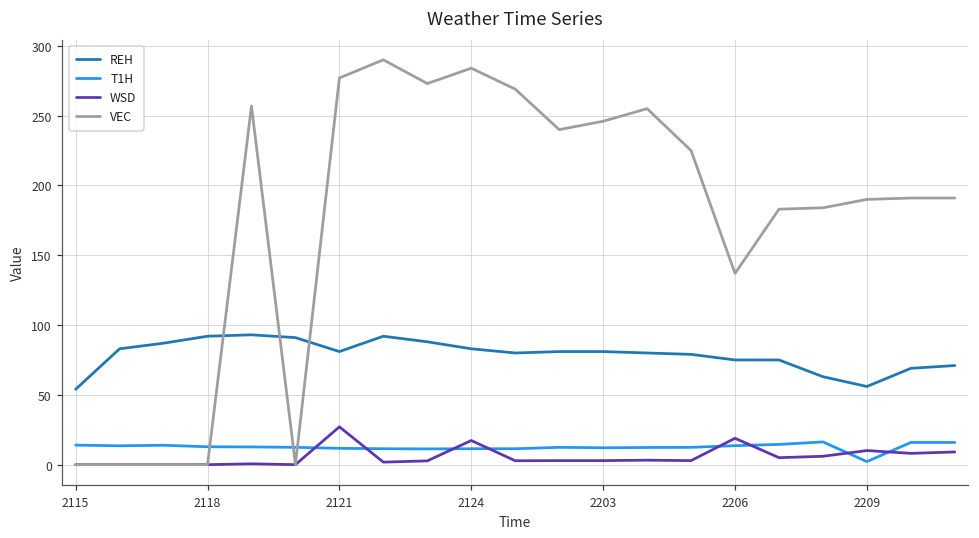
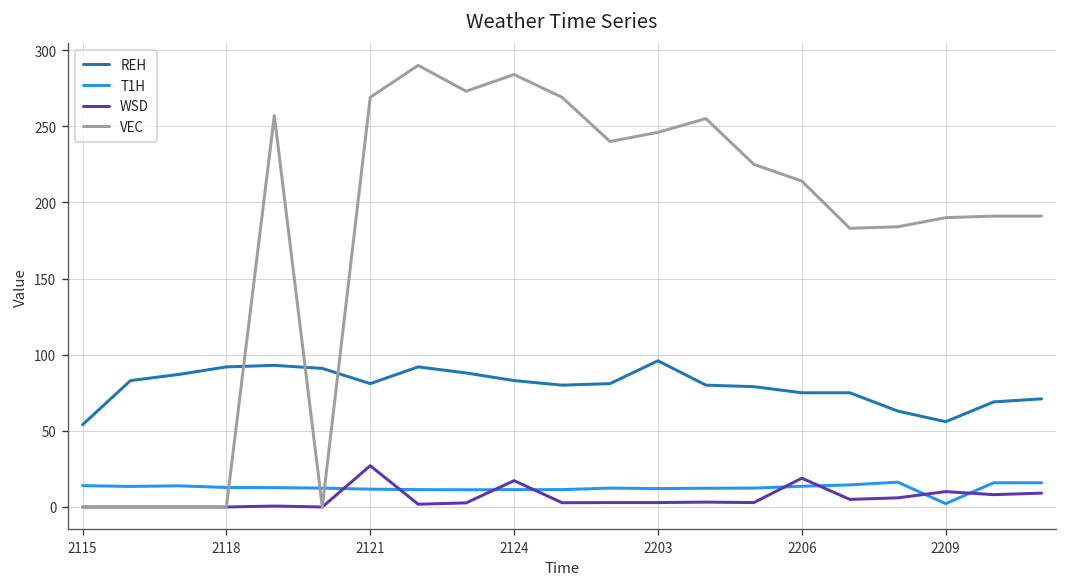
  {
    "REH": {
      "2115": 54,
      "2118": 92,
      "2121": 81,
      "2124": 83,
-     "2203": 81,
+     "2203": 96,
      "2206": 75,
      "2209": 56
    },
    "T1H": {
      "2115": 14,
      "2118": 13,
      "2121": 12,
      "2124": 11,
      "2203": 12,
      "2206": 14,
      "2209": 2
    },
    "WSD": {
      "2121": 27,
      "2124": 17,
      "2203": 3,
      "2206": 19,
      "2209": 10
    },
    "VEC": {
-     "2121": 277,
+     "2121": 269,
      "2124": 284,
      "2203": 246,
-     "2206": 137,
+     "2206": 214,
      "2209": 190
    }
  }
